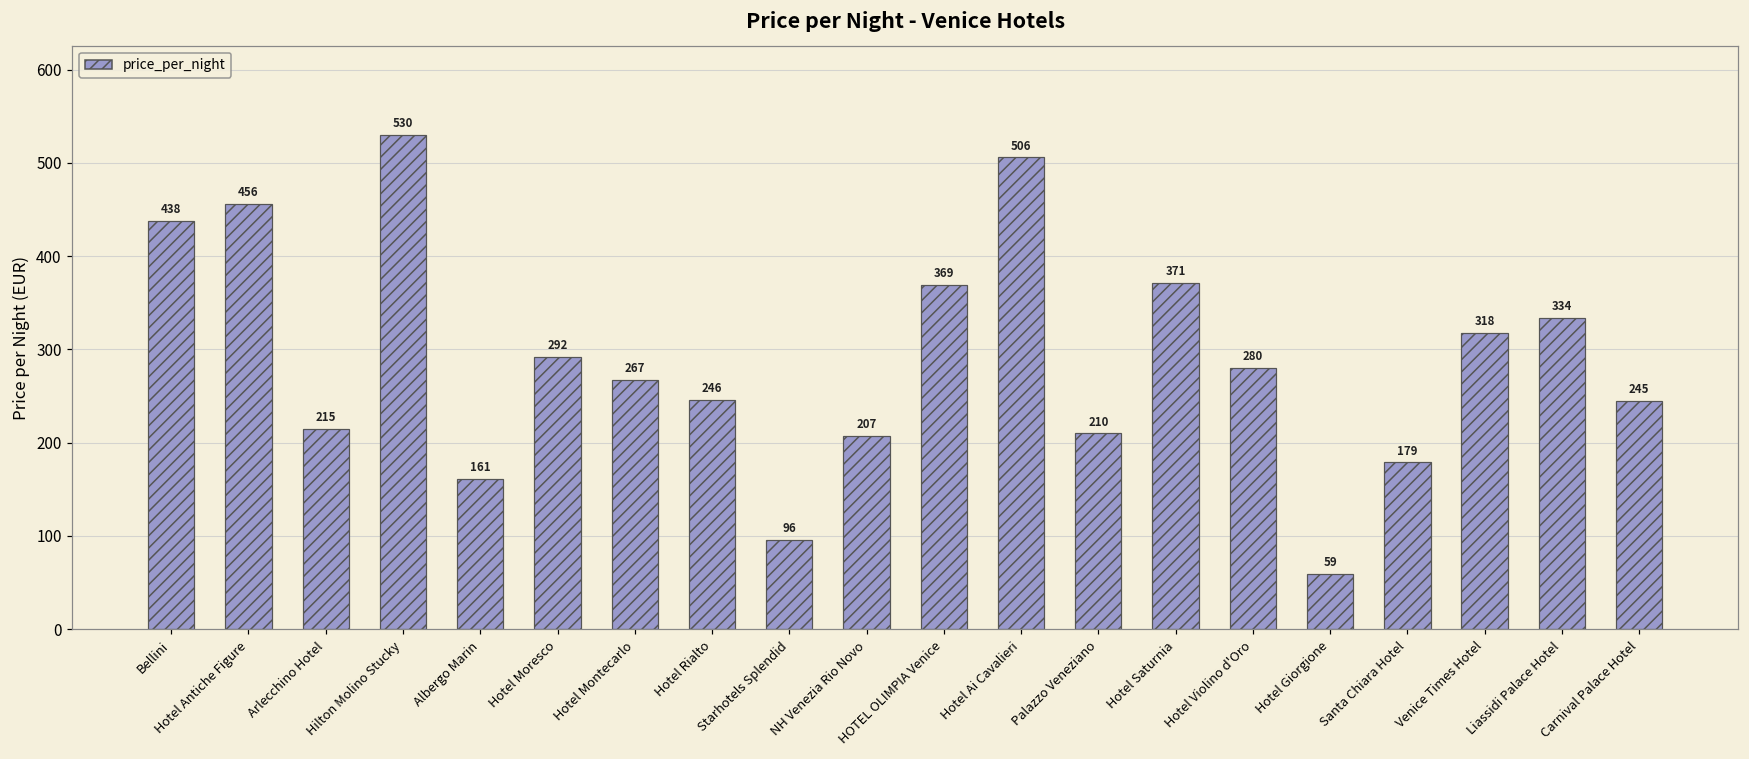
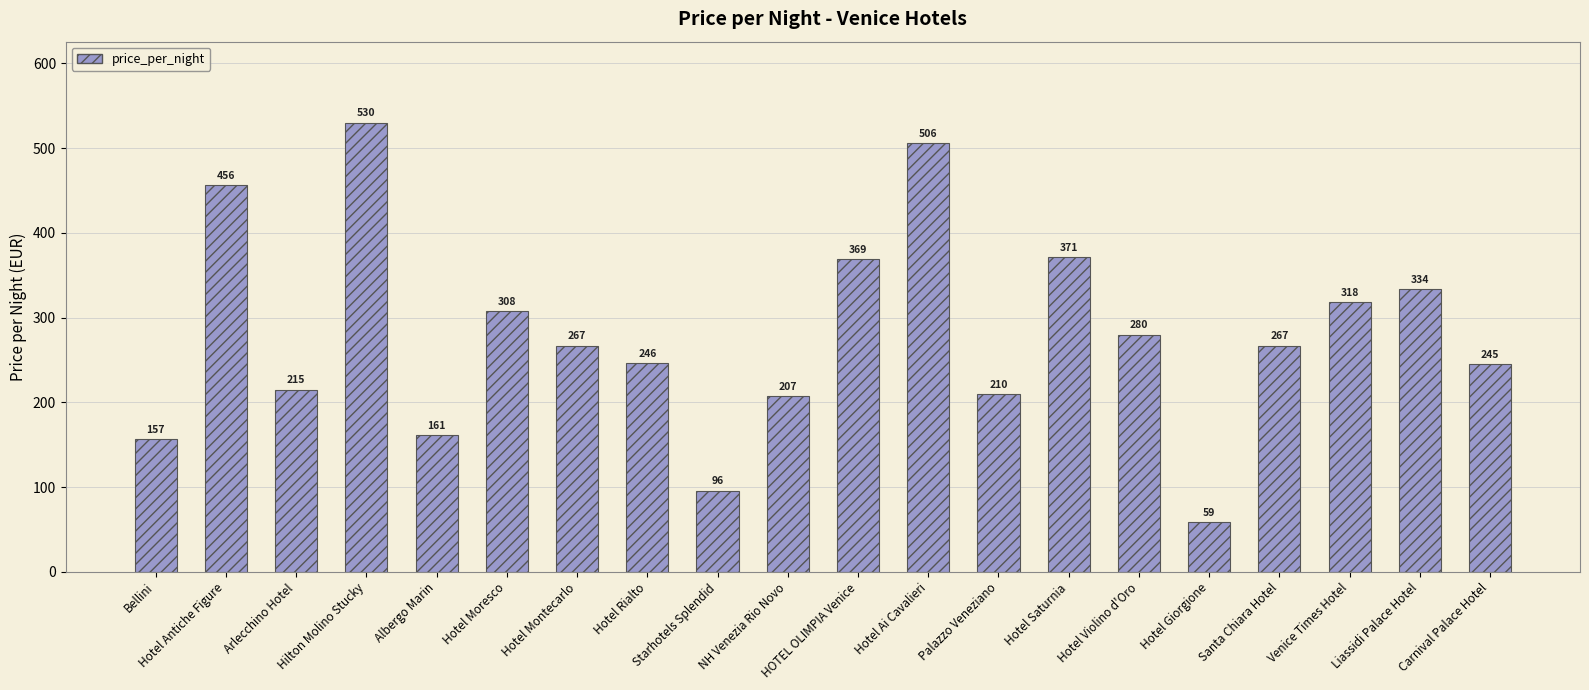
  {
-   "Bellini": 438,
+   "Bellini": 157,
    "Hotel Antiche Figure": 456,
    "Arlecchino Hotel": 215,
    "Hilton Molino Stucky": 530,
    "Albergo Marin": 161,
-   "Hotel Moresco": 292,
+   "Hotel Moresco": 308,
    "Hotel Montecarlo": 267,
    "Hotel Rialto": 246,
    "Starhotels Splendid": 96,
    "NH Venezia Rio Novo": 207,
    "HOTEL OLIMPIA Venice": 369,
    "Hotel Ai Cavalieri": 506,
    "Palazzo Veneziano": 210,
    "Hotel Saturnia": 371,
    "Hotel Violino d'Oro": 280,
    "Hotel Giorgione": 59,
-   "Santa Chiara Hotel": 179,
+   "Santa Chiara Hotel": 267,
    "Venice Times Hotel": 318,
    "Liassidi Palace Hotel": 334,
    "Carnival Palace Hotel": 245
  }
